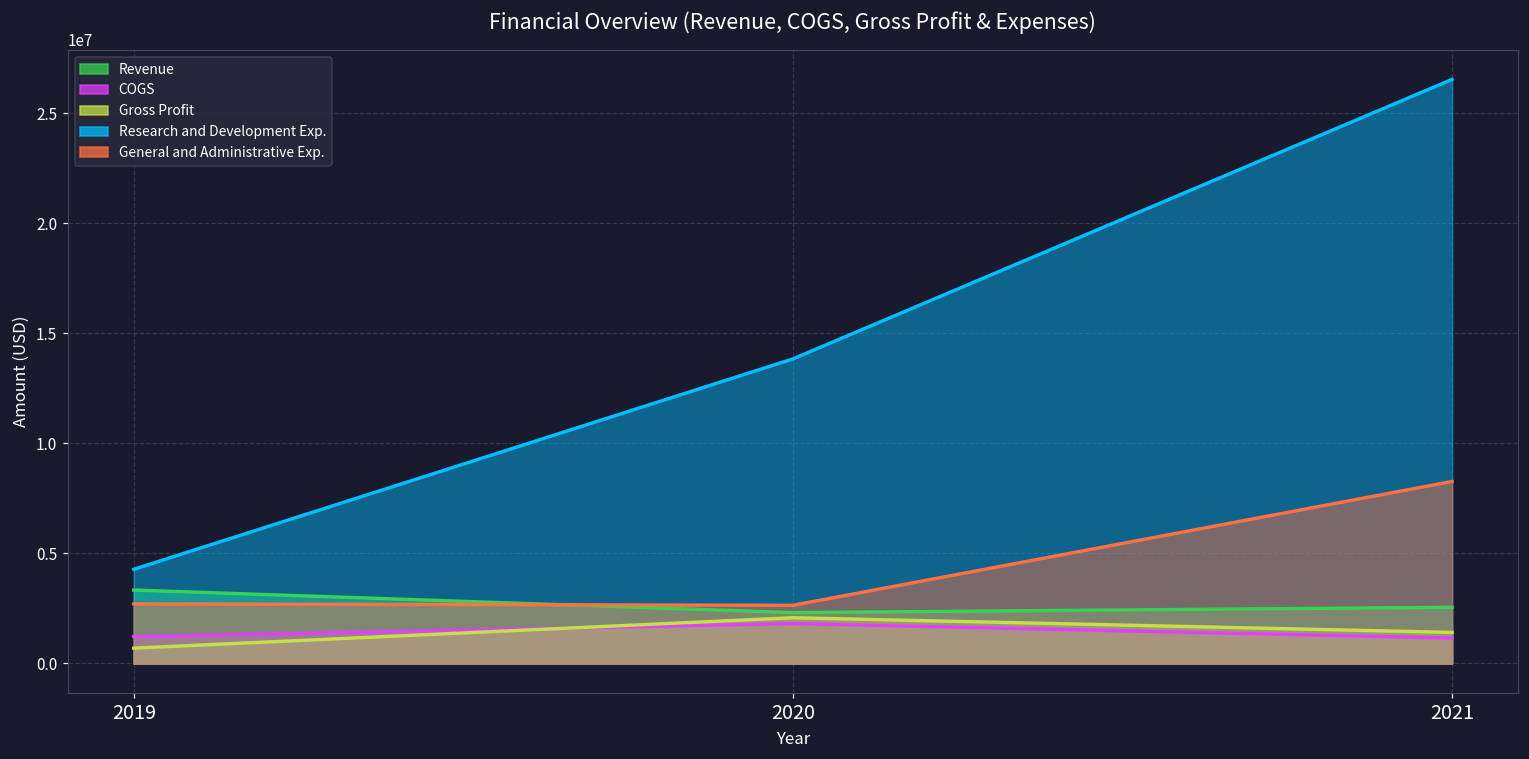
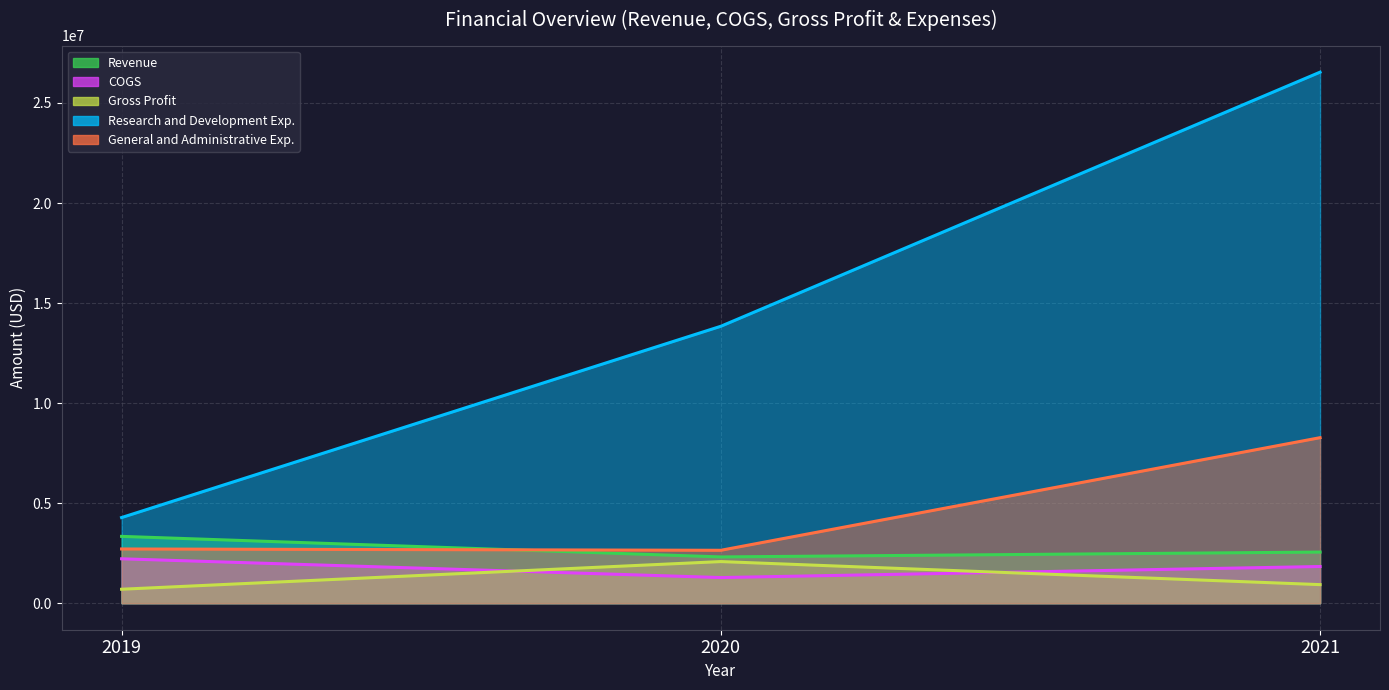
  {
    "Revenue": {
      "2019": 3300000,
      "2020": 2300000,
      "2021": 2600000
    },
    "COGS": {
-     "2019": 1200000,
-     "2020": 1800000,
-     "2021": 1200000
+     "2019": 2200000,
+     "2020": 1300000,
+     "2021": 1800000
    },
    "Gross Profit": {
      "2019": 700000,
      "2020": 2100000,
-     "2021": 1400000
+     "2021": 900000
    },
    "Research and Development Exp.": {
      "2019": 4300000,
      "2020": 13800000,
      "2021": 26500000
    },
    "General and Administrative Exp.": {
      "2019": 2700000,
      "2020": 2600000,
      "2021": 8300000
    }
  }
